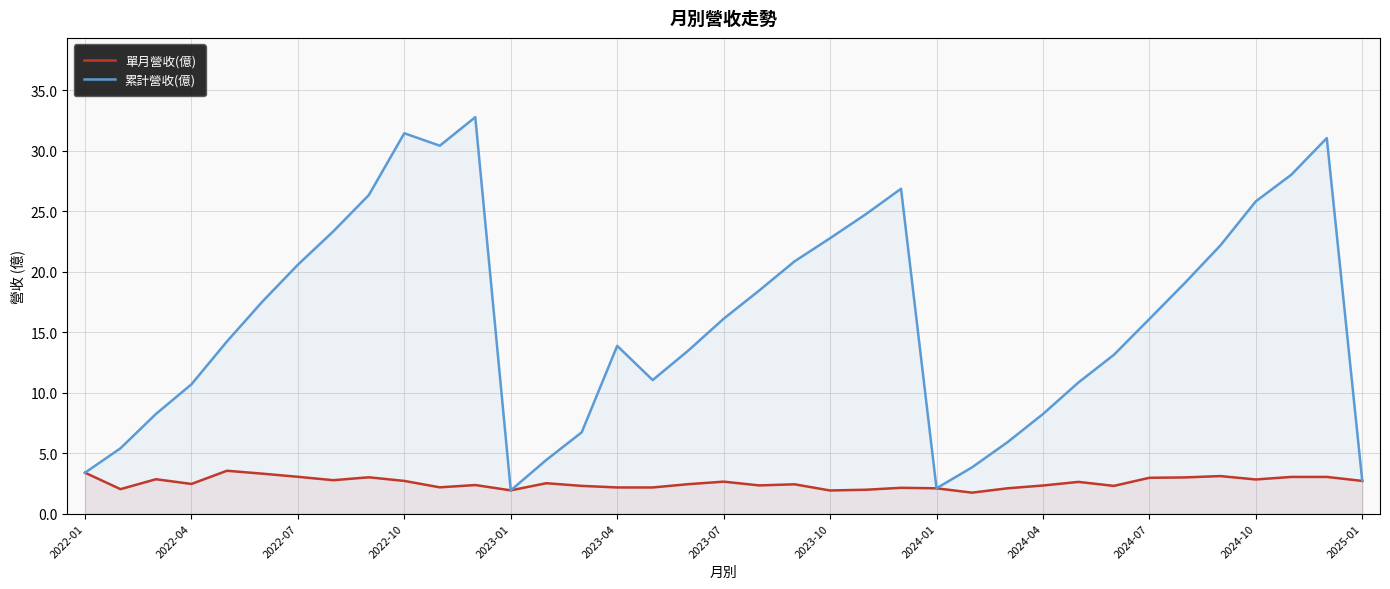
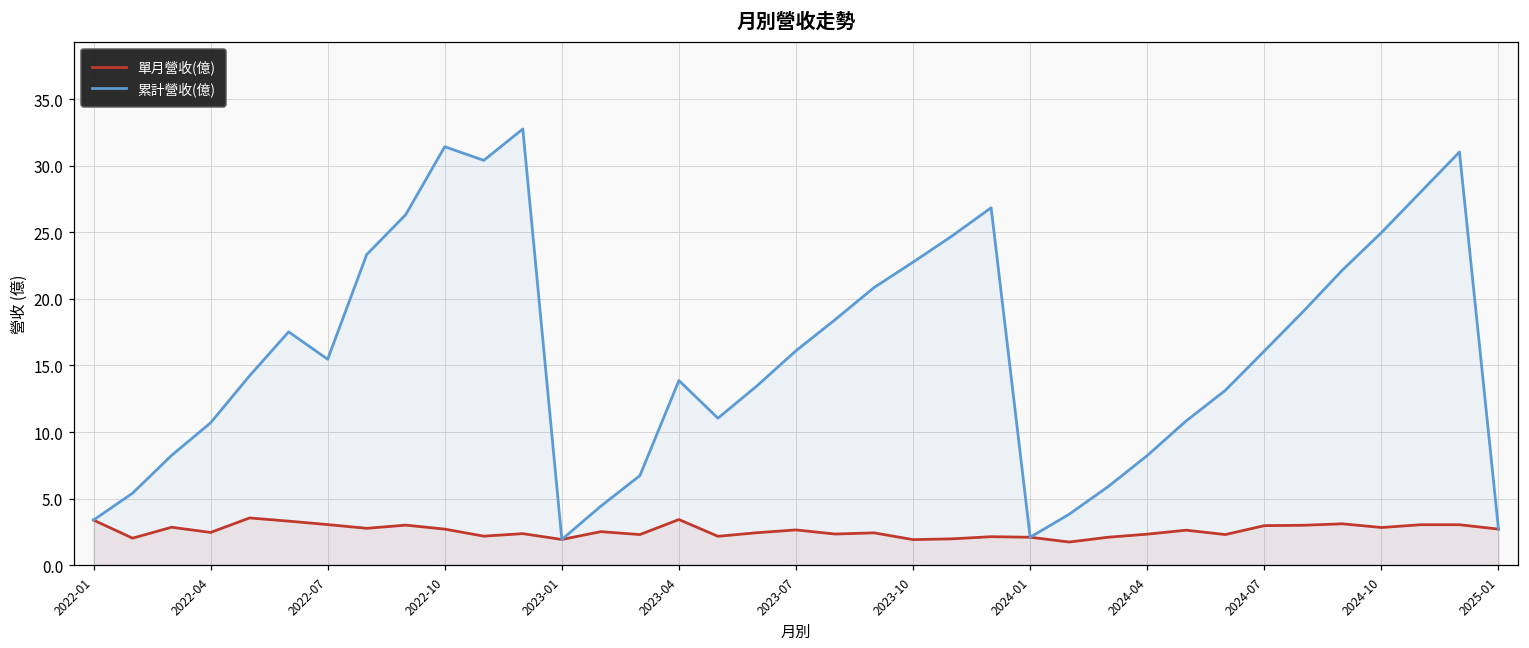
  {
    "單月營收(億)": {
      "2022-04": 2.5,
      "2022-07": 3.0,
      "2022-10": 2.7,
-     "2023-04": 2.2,
+     "2023-04": 3.4,
      "2023-07": 2.6,
      "2023-10": 1.9,
      "2024-04": 2.3,
      "2024-07": 3.0,
      "2024-10": 2.8
    },
    "累計營收(億)": {
      "2022-04": 10.7,
-     "2022-07": 20.6,
+     "2022-07": 15.5,
      "2022-10": 31.5,
      "2023-04": 13.9,
      "2023-07": 16.1,
      "2023-10": 22.8,
      "2024-04": 8.2,
      "2024-07": 16.1,
-     "2024-10": 25.8
+     "2024-10": 25.0
    }
  }
